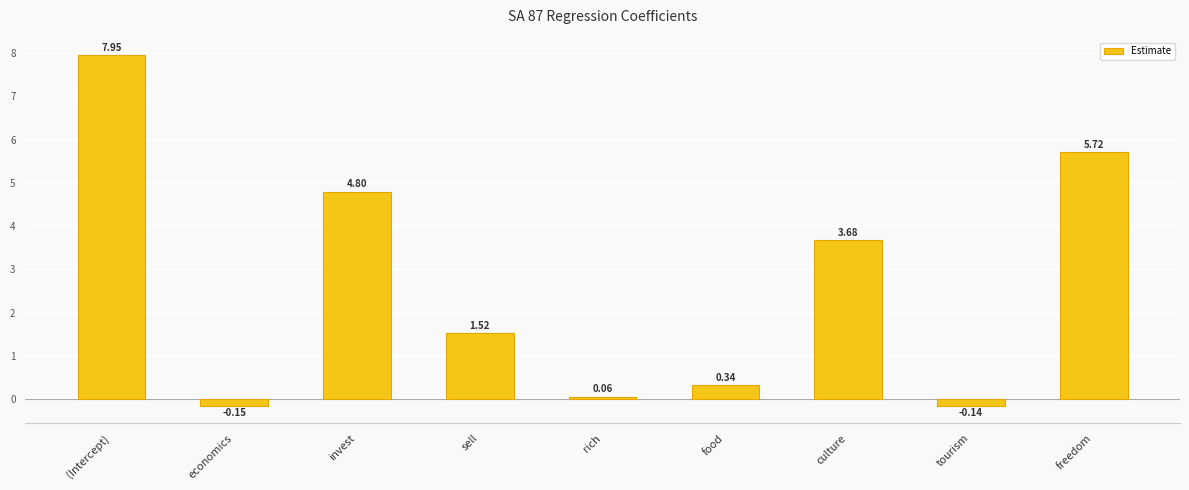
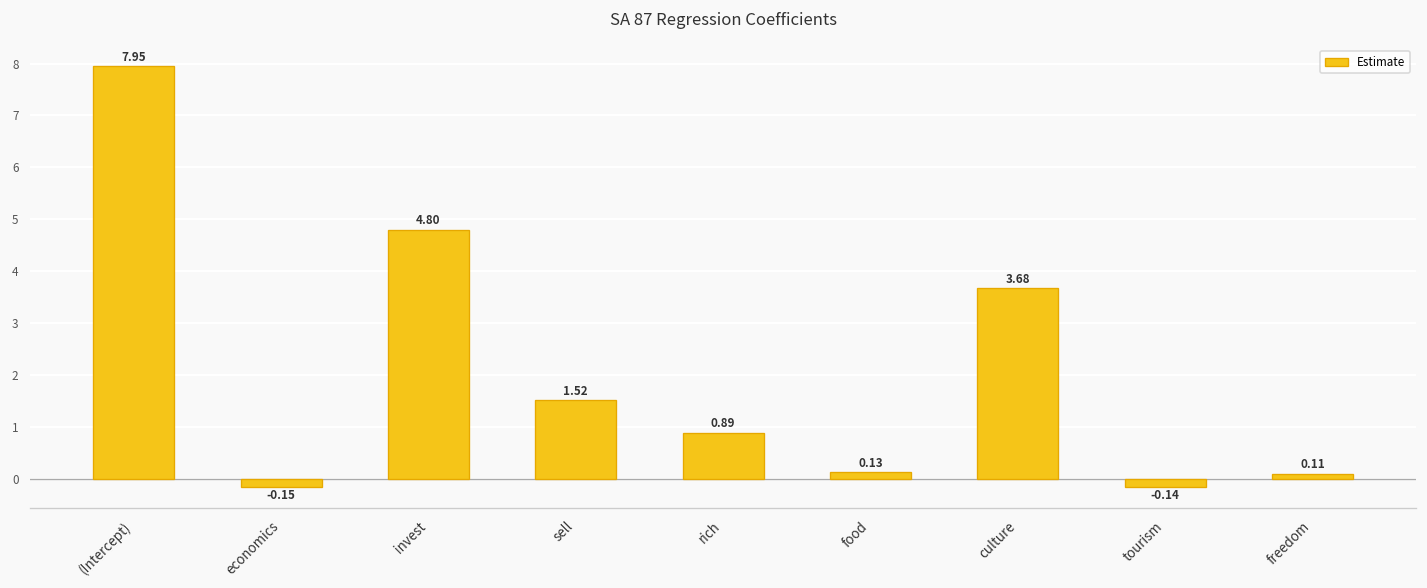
  {
    "(Intercept)": 7.95,
    "economics": -0.15,
    "invest": 4.80,
    "sell": 1.52,
-   "rich": 0.06,
-   "food": 0.34,
+   "rich": 0.89,
+   "food": 0.13,
    "culture": 3.68,
    "tourism": -0.14,
-   "freedom": 5.72
+   "freedom": 0.11
  }
